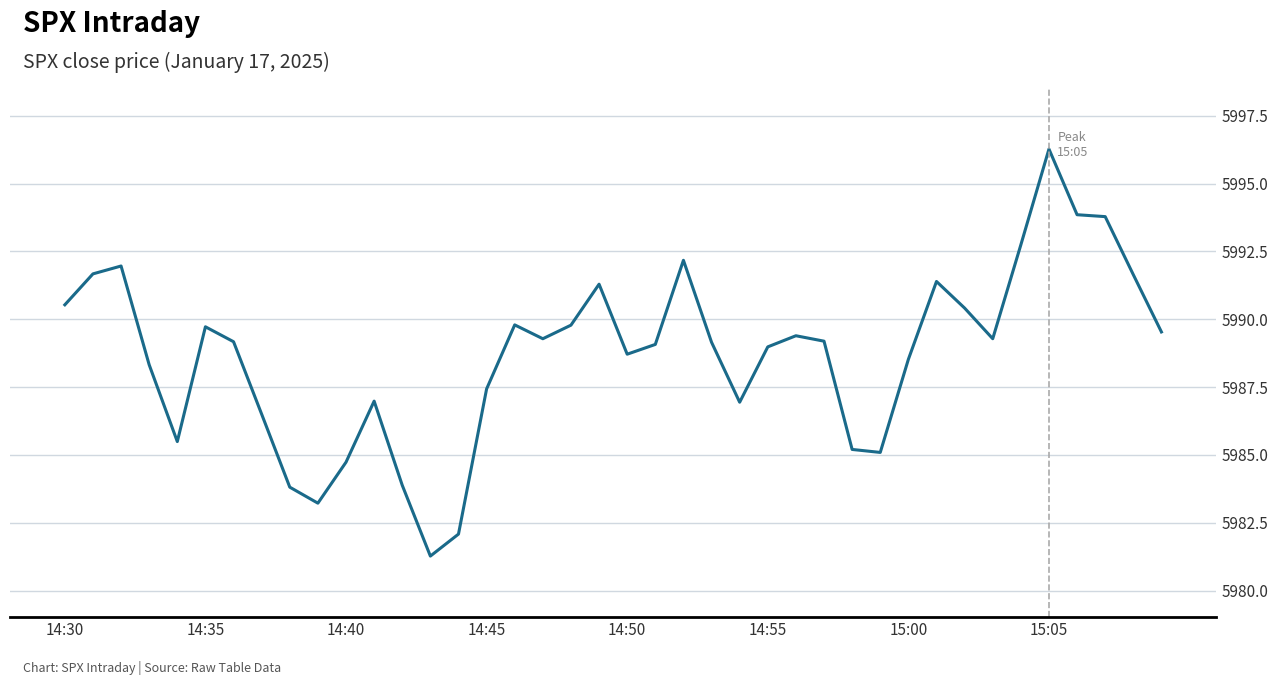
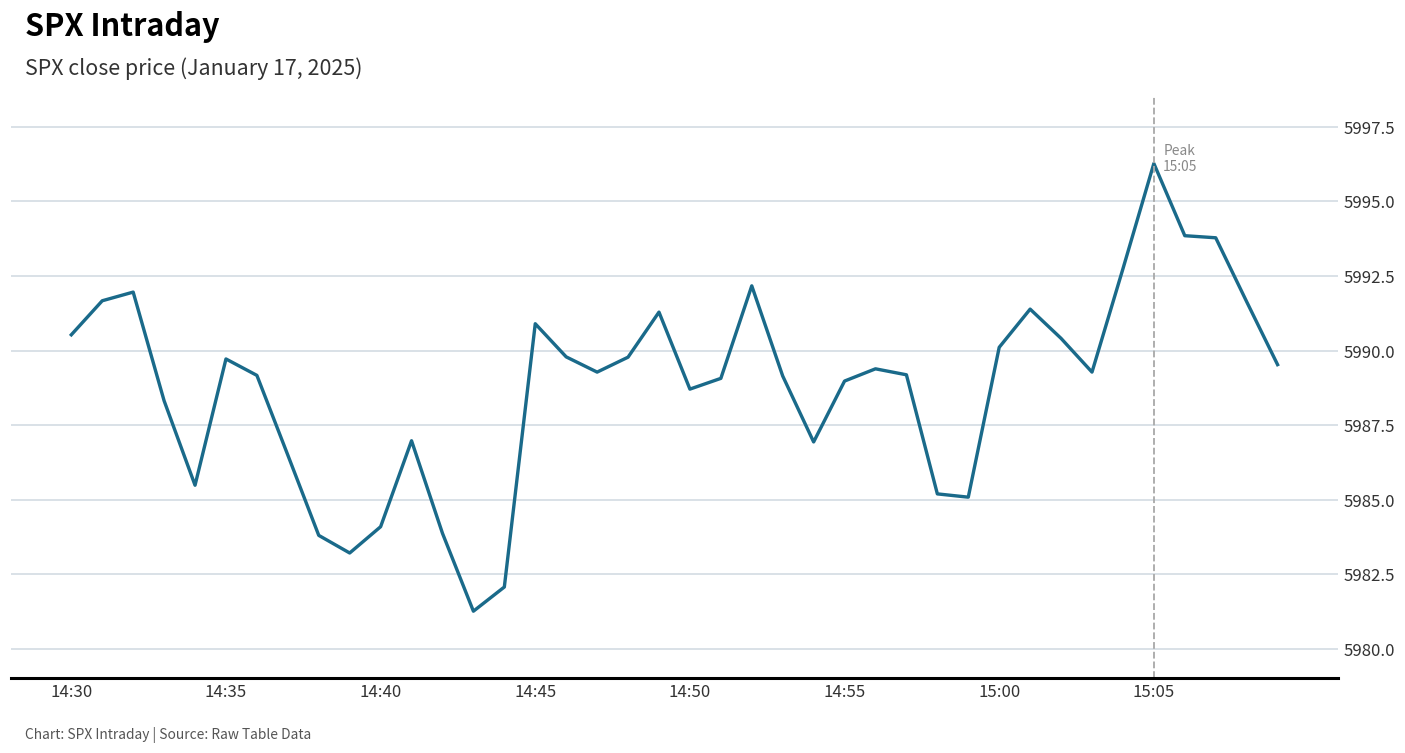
  {
    "14:30": 5990.5,
    "14:35": 5989.7,
-   "14:40": 5984.7,
-   "14:45": 5987.4,
+   "14:40": 5984.1,
+   "14:45": 5990.9,
    "14:50": 5988.7,
    "14:55": 5989.0,
-   "15:00": 5988.5
+   "15:00": 5990.1
  }
